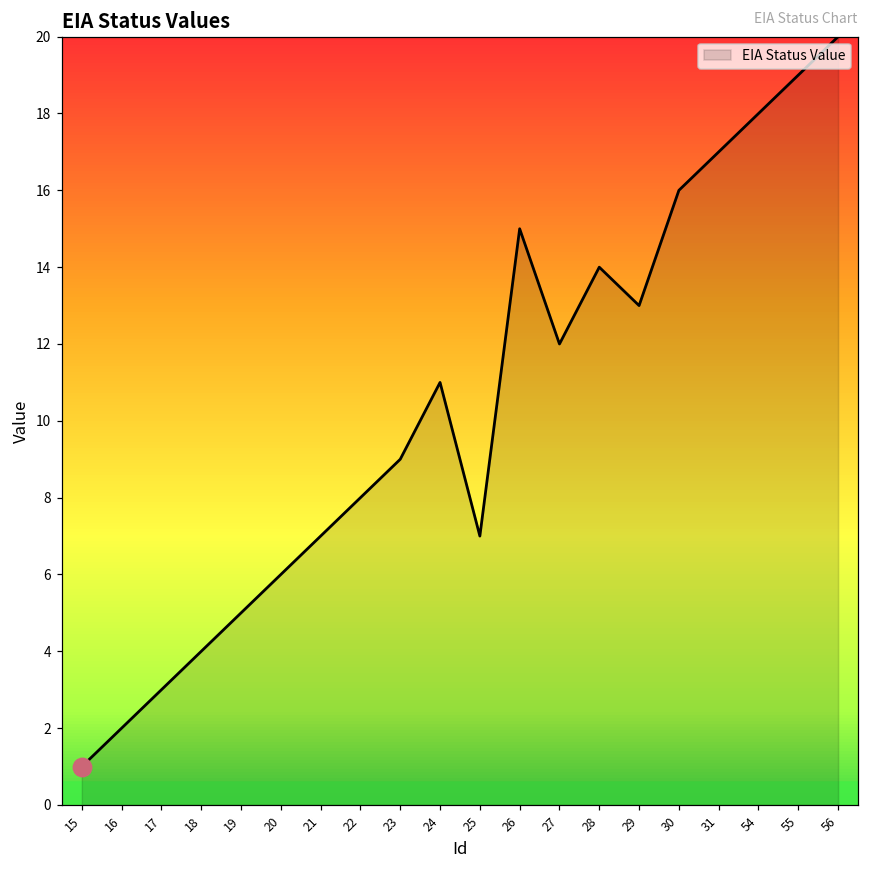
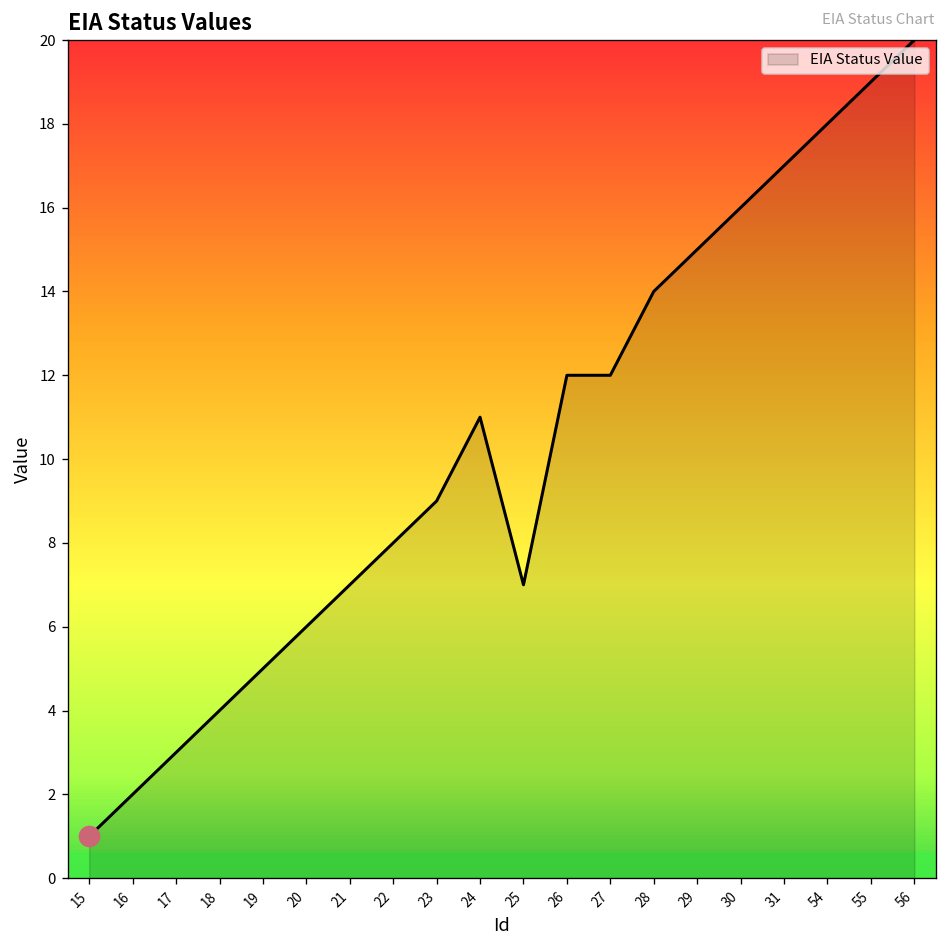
  {
    "EIA Status Value": {
      "16": 2,
      "17": 3,
      "18": 4,
      "19": 5,
      "20": 6,
      "21": 7,
      "22": 8,
      "23": 9,
      "24": 11,
      "25": 7,
-     "26": 15,
+     "26": 12,
      "27": 12,
      "28": 14,
-     "29": 13,
+     "29": 15,
      "30": 16,
      "31": 17,
      "54": 18,
      "55": 19,
      "56": 20
    }
  }
